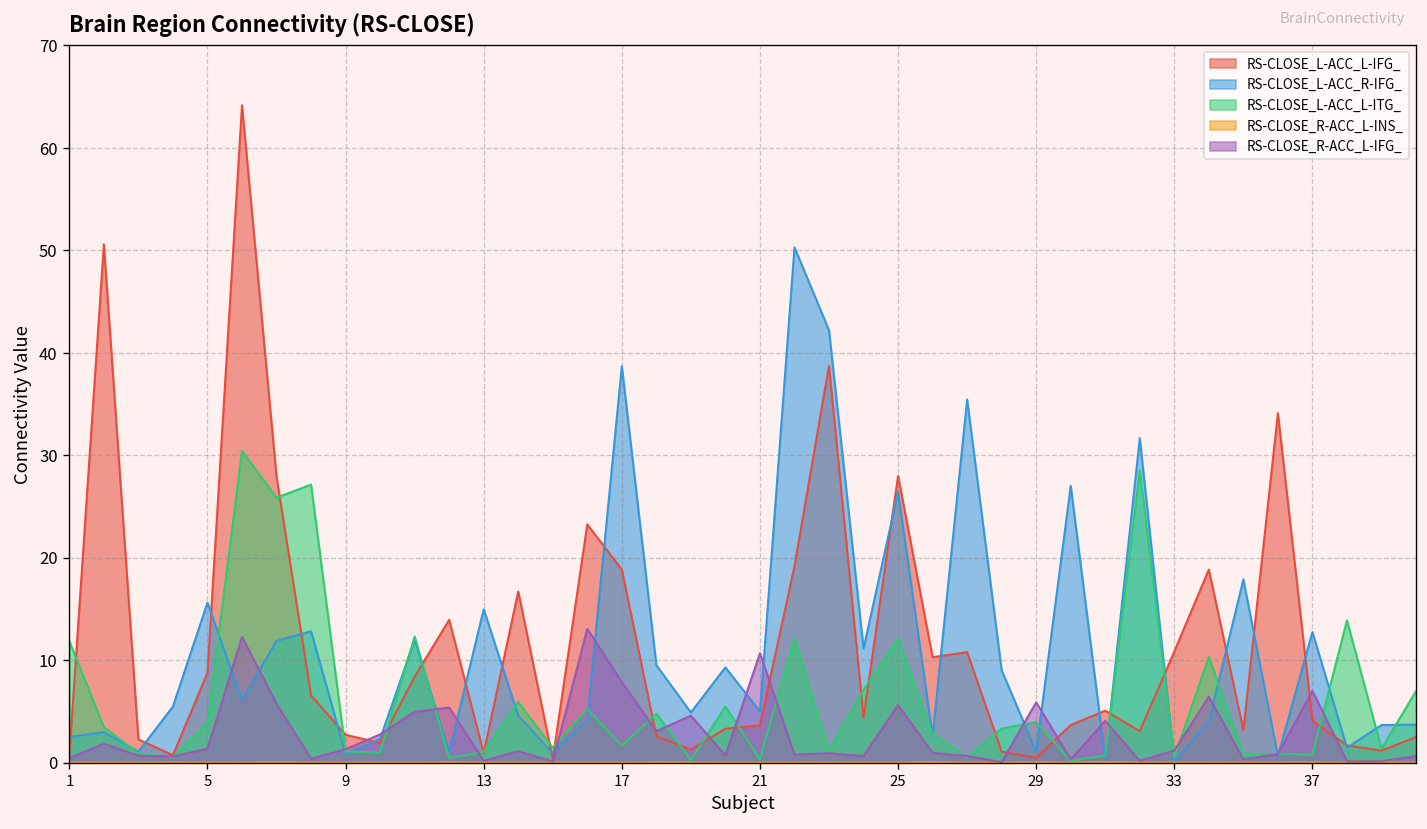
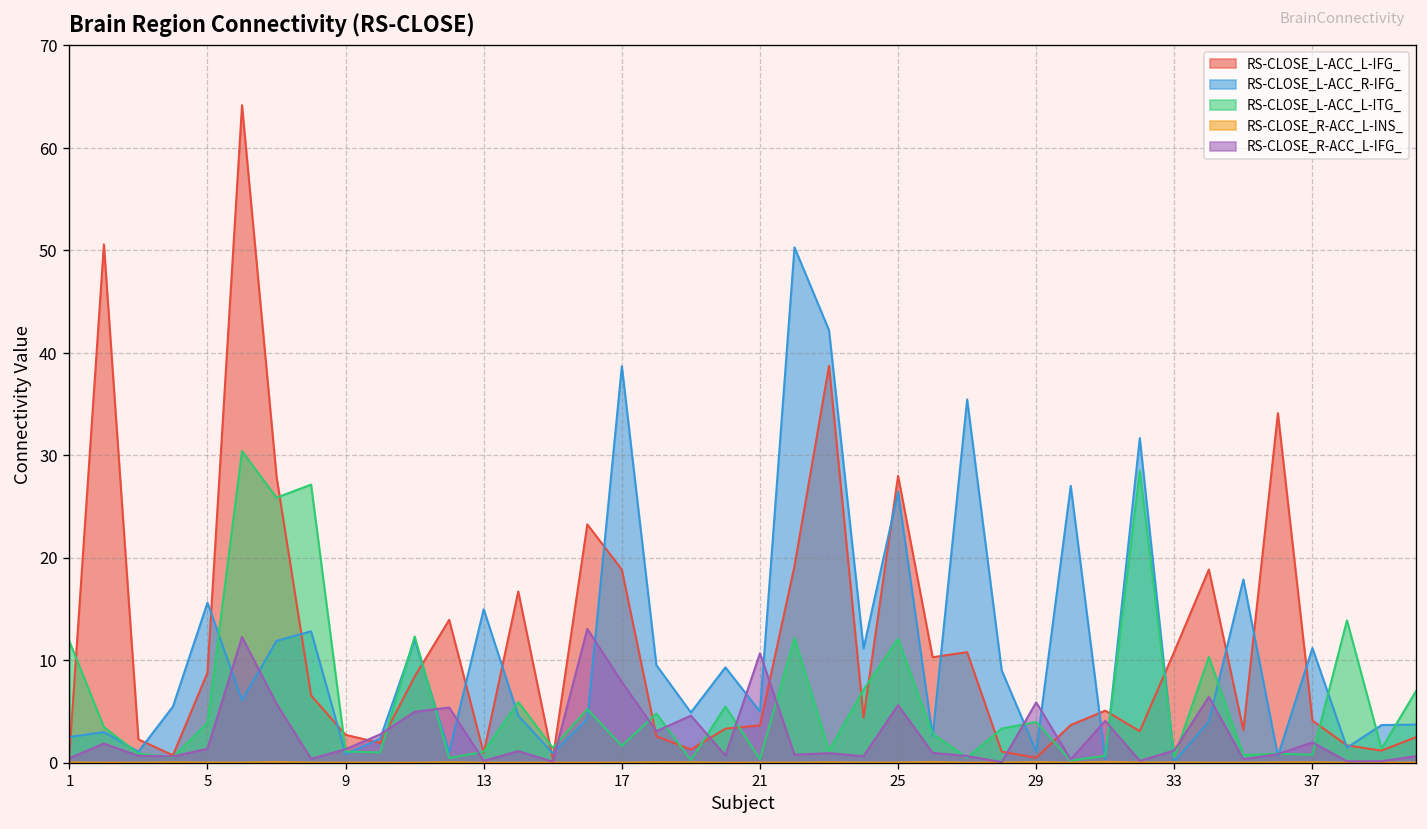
  {
    "RS-CLOSE_L-ACC_L-IFG_": {
      "5": 9,
      "9": 3,
      "17": 19,
      "21": 4,
      "25": 28,
      "29": 0,
      "33": 11,
      "37": 4
    },
    "RS-CLOSE_L-ACC_R-IFG_": {
      "1": 3,
      "5": 16,
      "13": 15,
      "17": 39,
      "21": 5,
      "25": 26,
      "29": 1,
-     "37": 13
+     "37": 11
    },
    "RS-CLOSE_L-ACC_L-ITG_": {
      "1": 12,
      "5": 4,
      "17": 2,
      "21": 0,
      "25": 12,
      "29": 4,
      "33": 1,
      "37": 1
    },
    "RS-CLOSE_R-ACC_L-INS_": {
      "1": 0,
      "5": 0,
      "9": 0,
      "17": 0,
      "21": 0,
      "25": 0,
      "29": 0,
      "37": 0
    },
    "RS-CLOSE_R-ACC_L-IFG_": {
      "5": 1,
      "17": 8,
      "21": 11,
      "25": 6,
      "29": 6,
      "33": 1,
-     "37": 7
+     "37": 2
    }
  }
